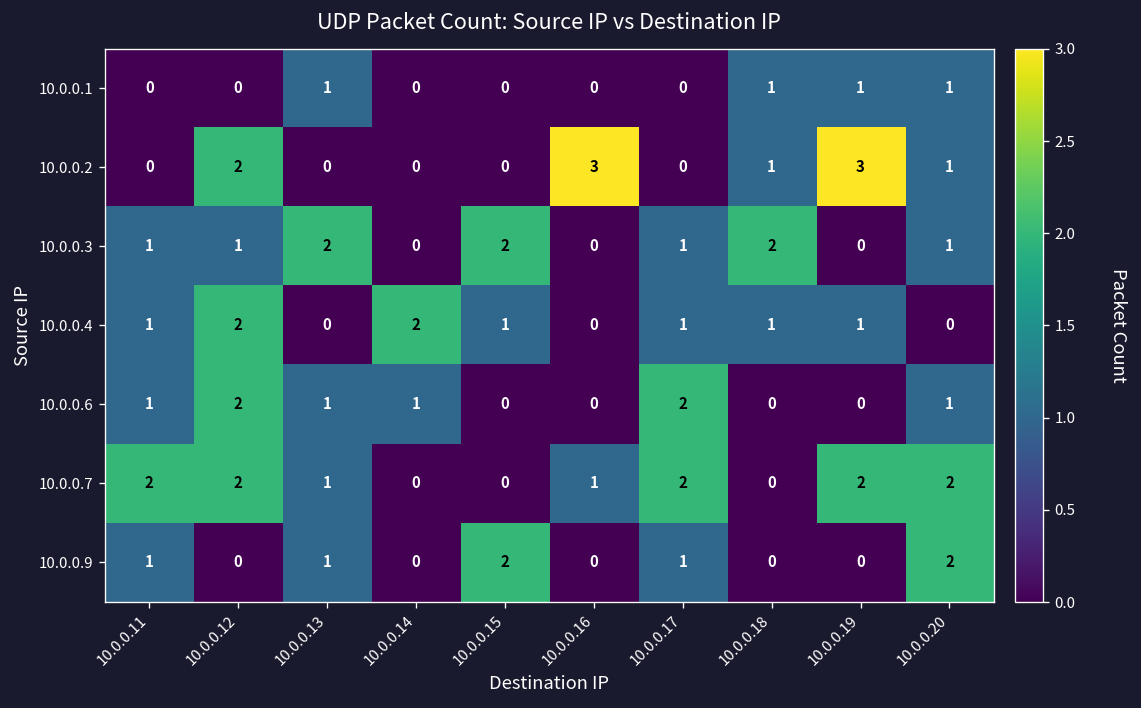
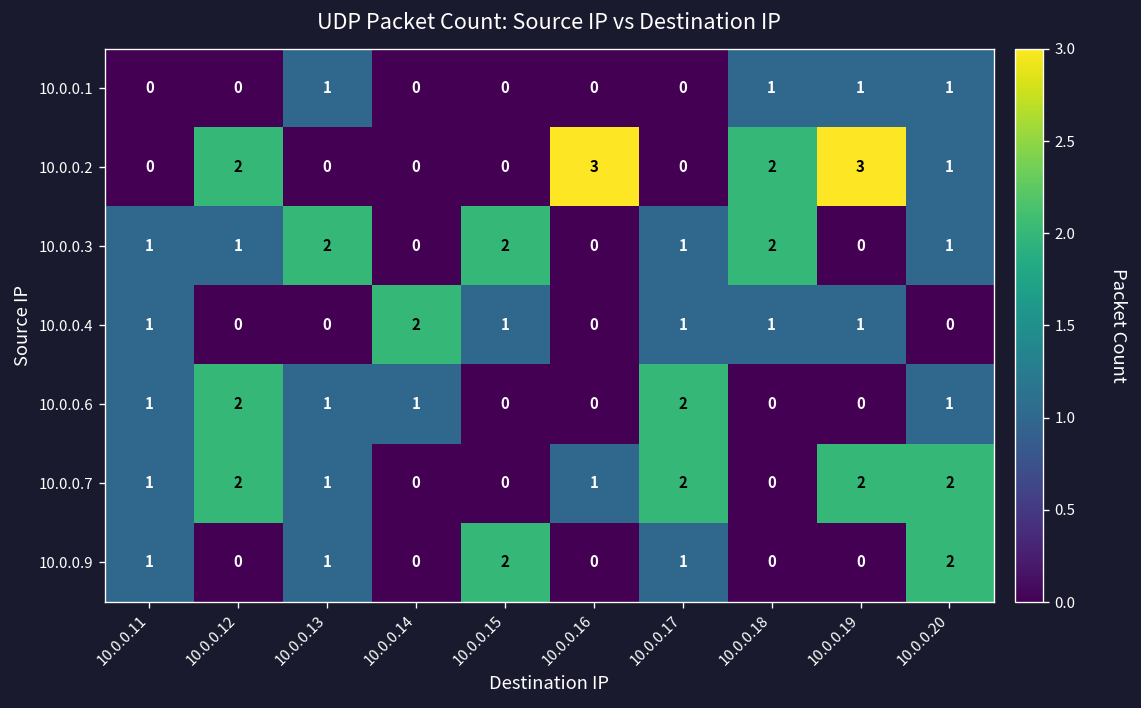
  {
    "10.0.0.1": {
      "10.0.0.11": 0,
      "10.0.0.12": 0,
      "10.0.0.13": 1,
      "10.0.0.14": 0,
      "10.0.0.15": 0,
      "10.0.0.16": 0,
      "10.0.0.17": 0,
      "10.0.0.18": 1,
      "10.0.0.19": 1,
      "10.0.0.20": 1
    },
    "10.0.0.2": {
      "10.0.0.11": 0,
      "10.0.0.12": 2,
      "10.0.0.13": 0,
      "10.0.0.14": 0,
      "10.0.0.15": 0,
      "10.0.0.16": 3,
      "10.0.0.17": 0,
-     "10.0.0.18": 1,
+     "10.0.0.18": 2,
      "10.0.0.19": 3,
      "10.0.0.20": 1
    },
    "10.0.0.3": {
      "10.0.0.11": 1,
      "10.0.0.12": 1,
      "10.0.0.13": 2,
      "10.0.0.14": 0,
      "10.0.0.15": 2,
      "10.0.0.16": 0,
      "10.0.0.17": 1,
      "10.0.0.18": 2,
      "10.0.0.19": 0,
      "10.0.0.20": 1
    },
    "10.0.0.4": {
      "10.0.0.11": 1,
-     "10.0.0.12": 2,
+     "10.0.0.12": 0,
      "10.0.0.13": 0,
      "10.0.0.14": 2,
      "10.0.0.15": 1,
      "10.0.0.16": 0,
      "10.0.0.17": 1,
      "10.0.0.18": 1,
      "10.0.0.19": 1,
      "10.0.0.20": 0
    },
    "10.0.0.6": {
      "10.0.0.11": 1,
      "10.0.0.12": 2,
      "10.0.0.13": 1,
      "10.0.0.14": 1,
      "10.0.0.15": 0,
      "10.0.0.16": 0,
      "10.0.0.17": 2,
      "10.0.0.18": 0,
      "10.0.0.19": 0,
      "10.0.0.20": 1
    },
    "10.0.0.7": {
-     "10.0.0.11": 2,
+     "10.0.0.11": 1,
      "10.0.0.12": 2,
      "10.0.0.13": 1,
      "10.0.0.14": 0,
      "10.0.0.15": 0,
      "10.0.0.16": 1,
      "10.0.0.17": 2,
      "10.0.0.18": 0,
      "10.0.0.19": 2,
      "10.0.0.20": 2
    },
    "10.0.0.9": {
      "10.0.0.11": 1,
      "10.0.0.12": 0,
      "10.0.0.13": 1,
      "10.0.0.14": 0,
      "10.0.0.15": 2,
      "10.0.0.16": 0,
      "10.0.0.17": 1,
      "10.0.0.18": 0,
      "10.0.0.19": 0,
      "10.0.0.20": 2
    }
  }
